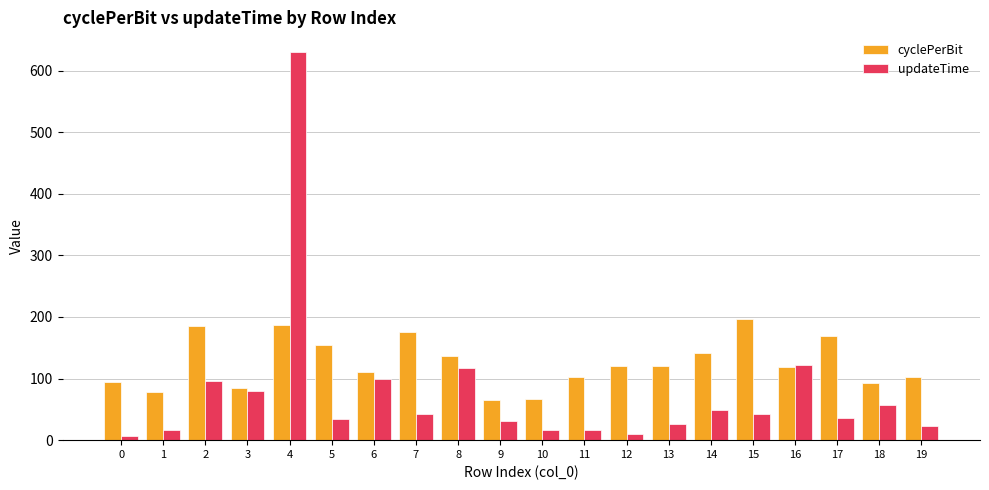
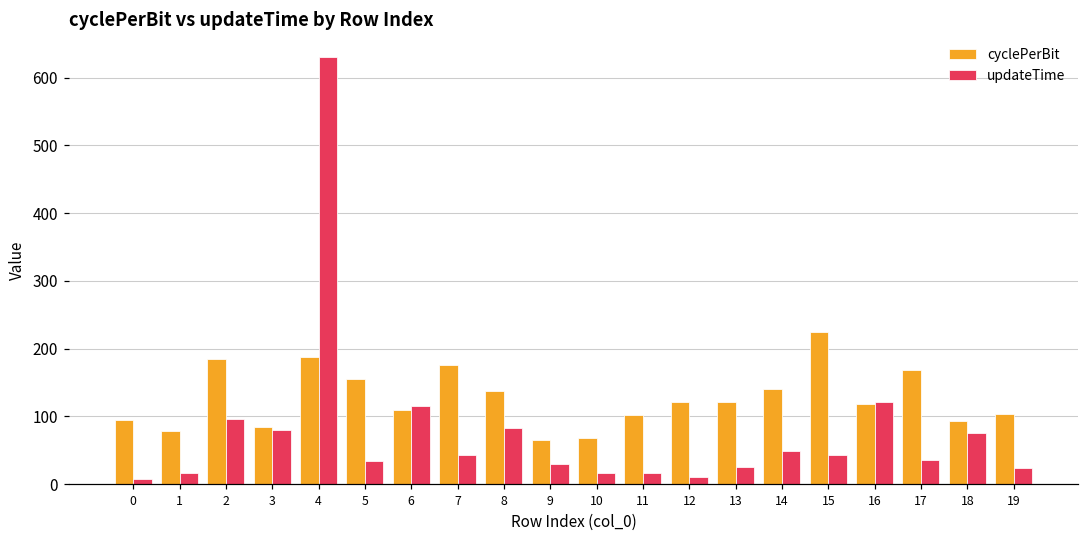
  {
    "cyclePerBit": {
      "0": 90,
      "1": 80,
      "2": 190,
      "3": 80,
      "4": 190,
      "5": 150,
      "6": 110,
      "7": 180,
      "8": 140,
      "9": 60,
      "10": 70,
      "11": 100,
      "12": 120,
      "13": 120,
      "14": 140,
-     "15": 200,
+     "15": 220,
      "16": 120,
      "17": 170,
      "18": 90,
      "19": 100
    },
    "updateTime": {
      "0": 10,
      "1": 20,
      "2": 100,
      "3": 80,
      "4": 630,
      "5": 30,
-     "6": 100,
+     "6": 110,
      "7": 40,
-     "8": 120,
+     "8": 80,
      "9": 30,
      "10": 20,
      "11": 20,
      "12": 10,
      "13": 30,
      "14": 50,
      "15": 40,
      "16": 120,
      "17": 40,
-     "18": 60,
+     "18": 80,
      "19": 20
    }
  }
